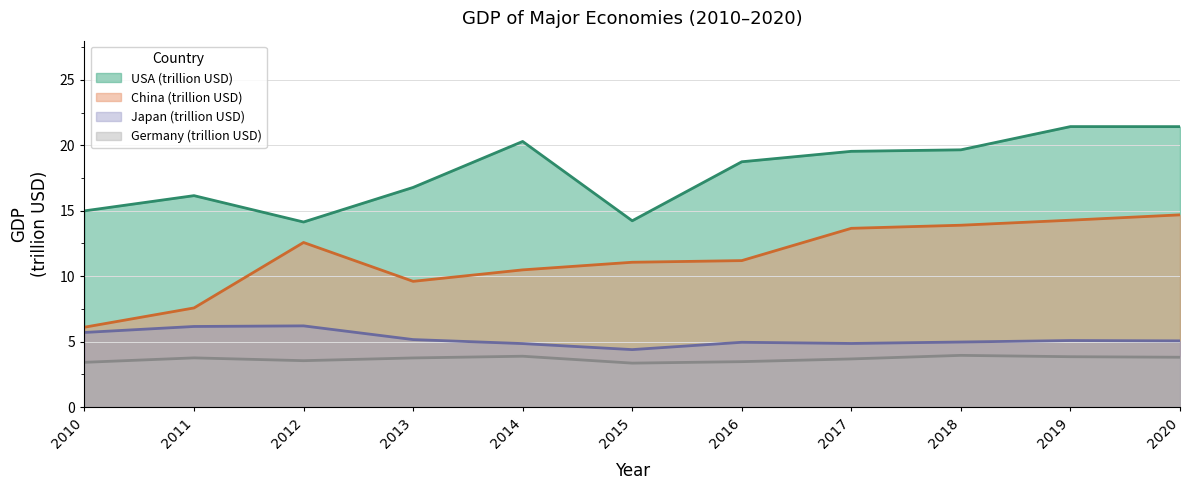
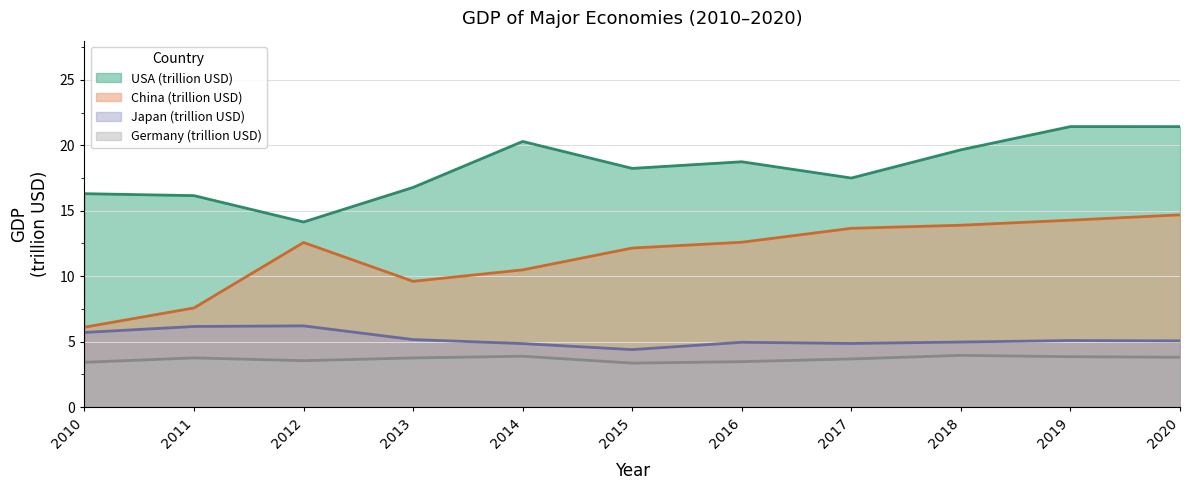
  {
    "USA (trillion USD)": {
-     "2010": 15.0,
+     "2010": 16.3,
      "2011": 16.2,
      "2012": 14.1,
      "2013": 16.8,
      "2014": 20.3,
-     "2015": 14.2,
+     "2015": 18.2,
      "2016": 18.7,
-     "2017": 19.5,
+     "2017": 17.5,
      "2018": 19.7,
      "2019": 21.4,
      "2020": 21.4
    },
    "China (trillion USD)": {
      "2010": 6.1,
      "2011": 7.6,
      "2012": 12.6,
      "2013": 9.6,
      "2014": 10.5,
-     "2015": 11.1,
-     "2016": 11.2,
+     "2015": 12.2,
+     "2016": 12.6,
      "2017": 13.7,
      "2018": 13.9,
      "2019": 14.3,
      "2020": 14.7
    }
  }
